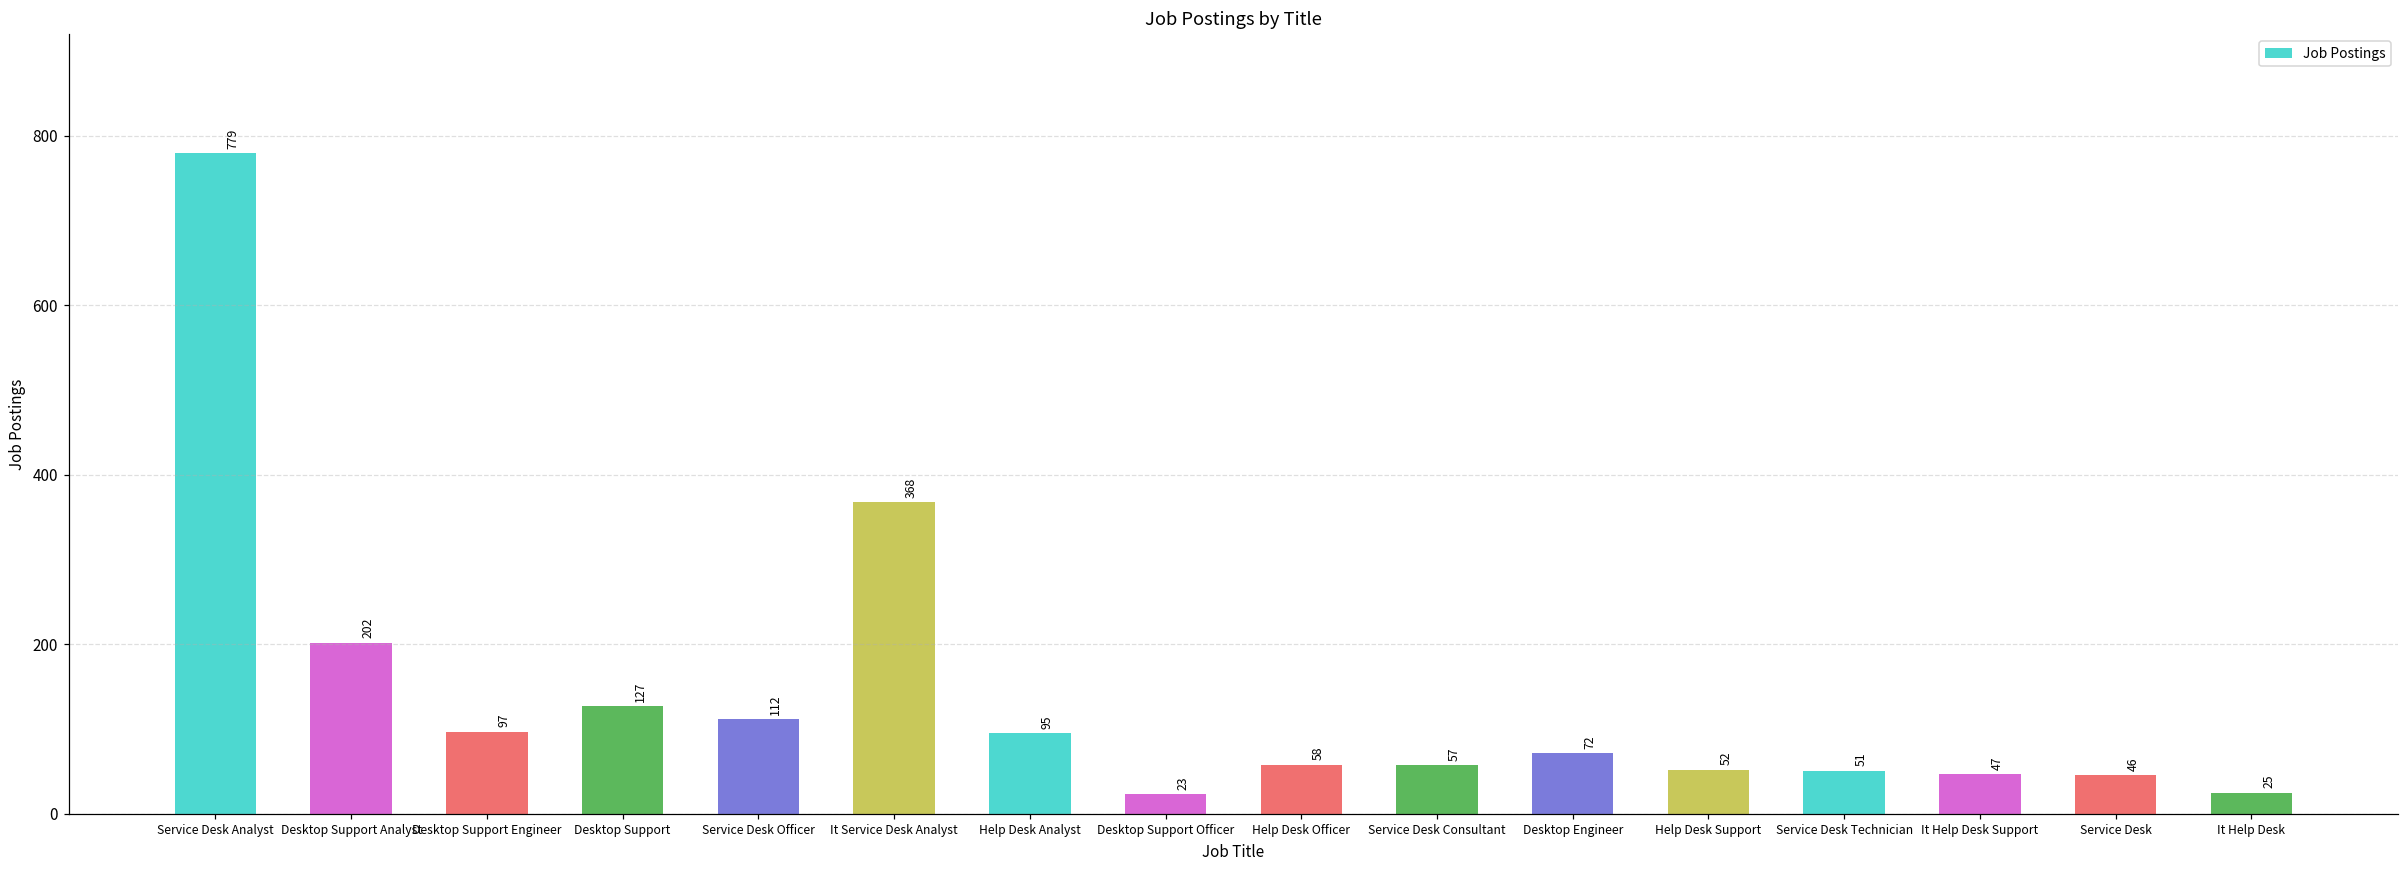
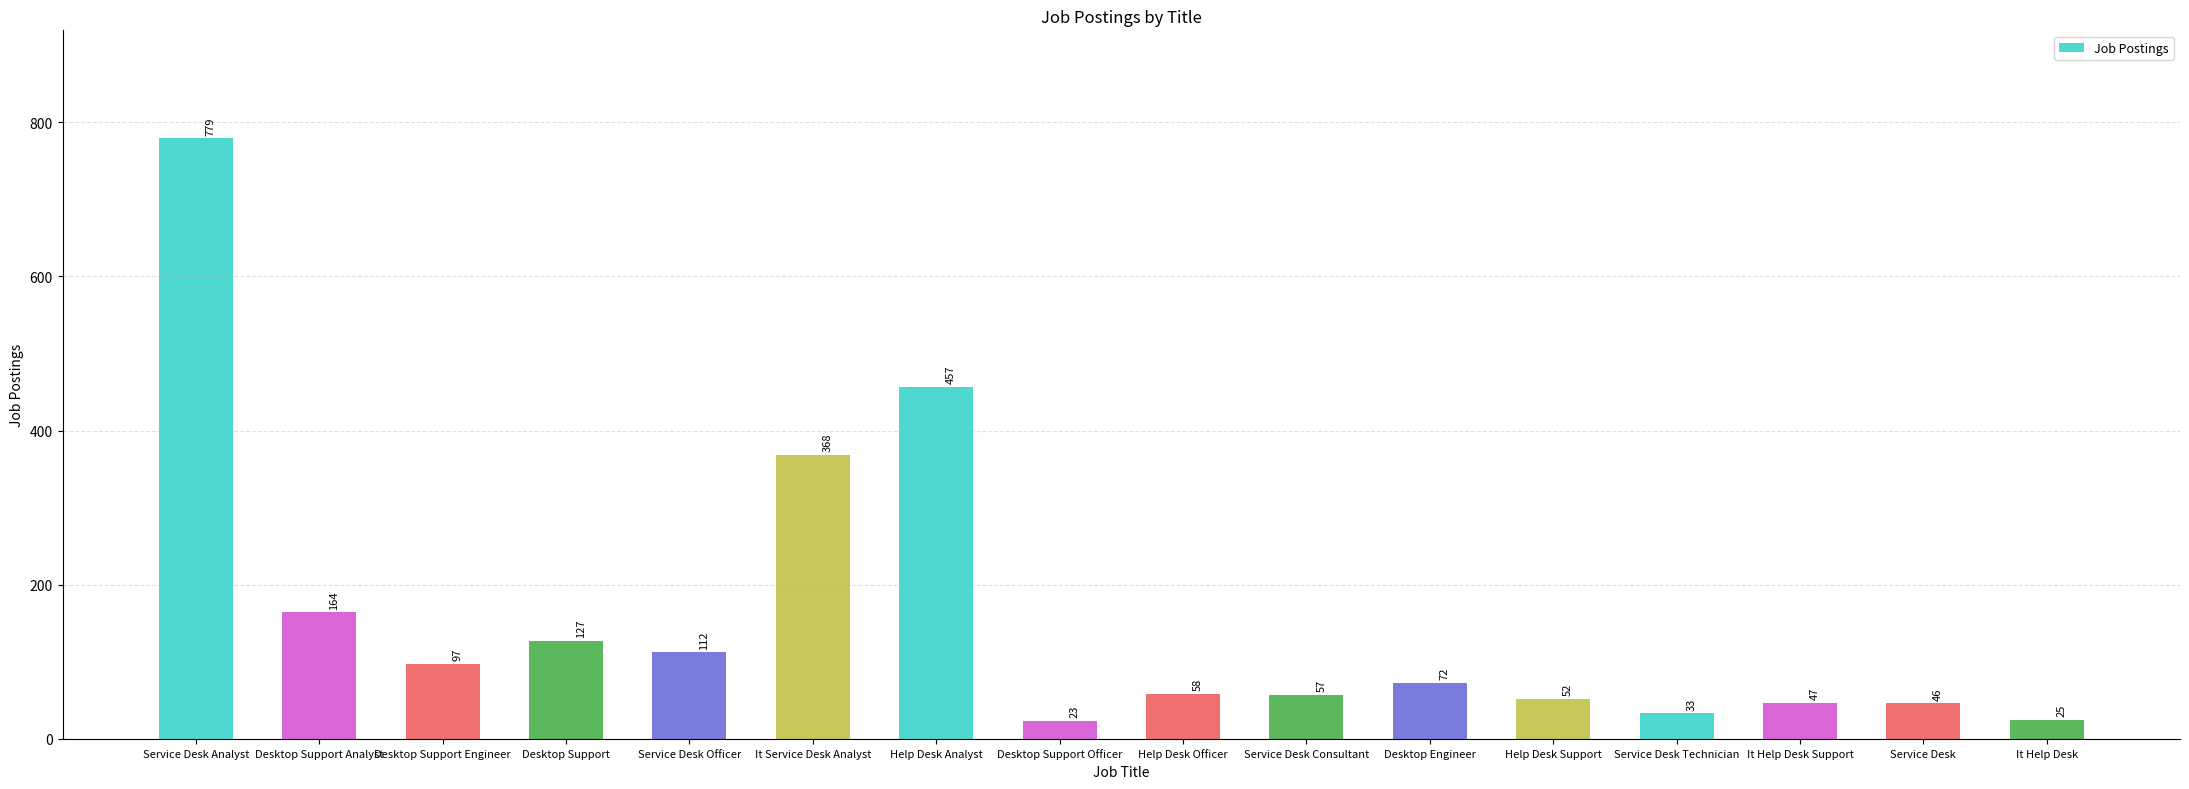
  {
    "Service Desk Analyst": 779,
-   "Desktop Support Analyst": 202,
+   "Desktop Support Analyst": 164,
    "Desktop Support Engineer": 97,
    "Desktop Support": 127,
    "Service Desk Officer": 112,
    "It Service Desk Analyst": 368,
-   "Help Desk Analyst": 95,
+   "Help Desk Analyst": 457,
    "Desktop Support Officer": 23,
    "Help Desk Officer": 58,
    "Service Desk Consultant": 57,
    "Desktop Engineer": 72,
    "Help Desk Support": 52,
-   "Service Desk Technician": 51,
+   "Service Desk Technician": 33,
    "It Help Desk Support": 47,
    "Service Desk": 46,
    "It Help Desk": 25
  }
